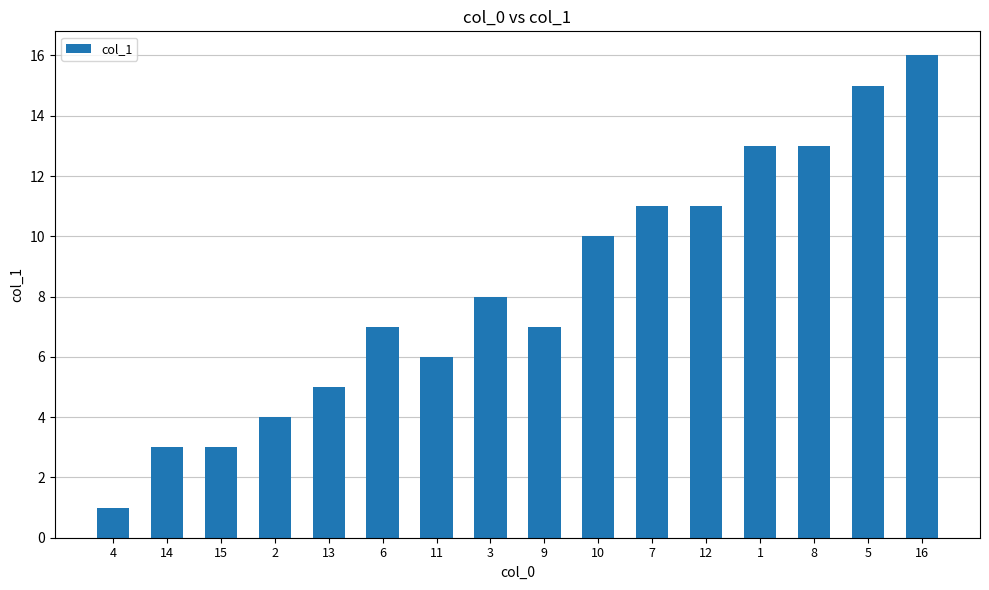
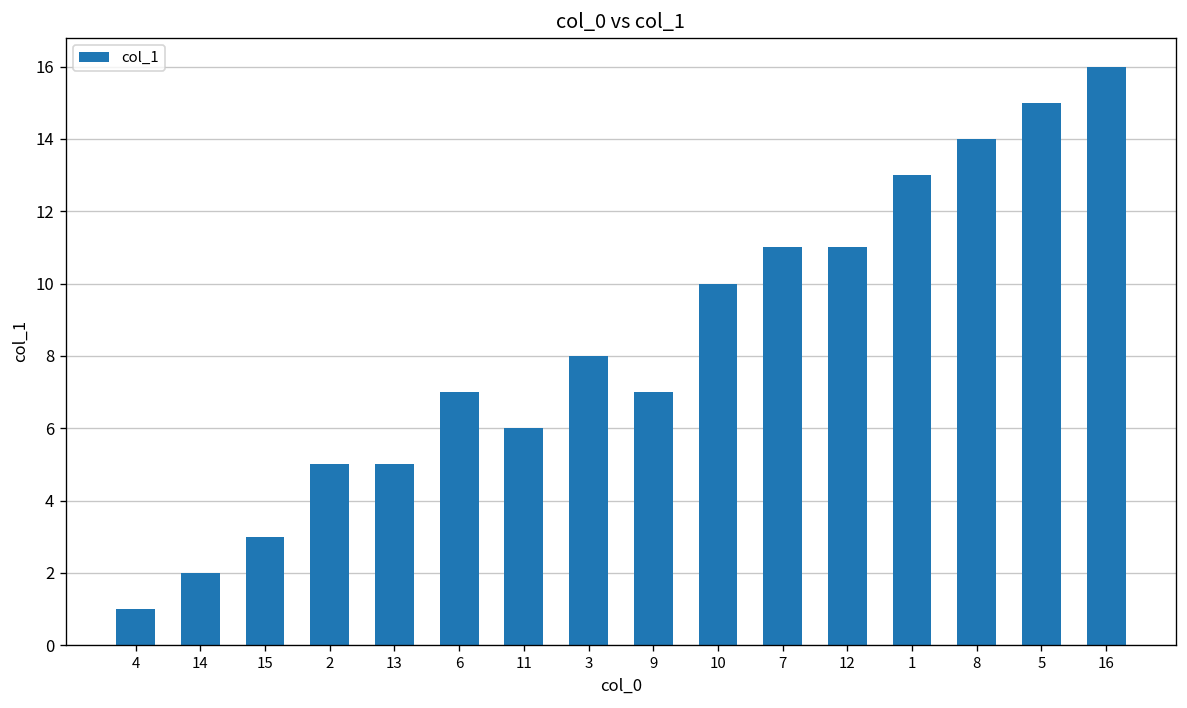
  {
    "4": 1,
-   "14": 3,
+   "14": 2,
    "15": 3,
-   "2": 4,
+   "2": 5,
    "13": 5,
    "6": 7,
    "11": 6,
    "3": 8,
    "9": 7,
    "10": 10,
    "7": 11,
    "12": 11,
    "1": 13,
-   "8": 13,
+   "8": 14,
    "5": 15,
    "16": 16
  }
